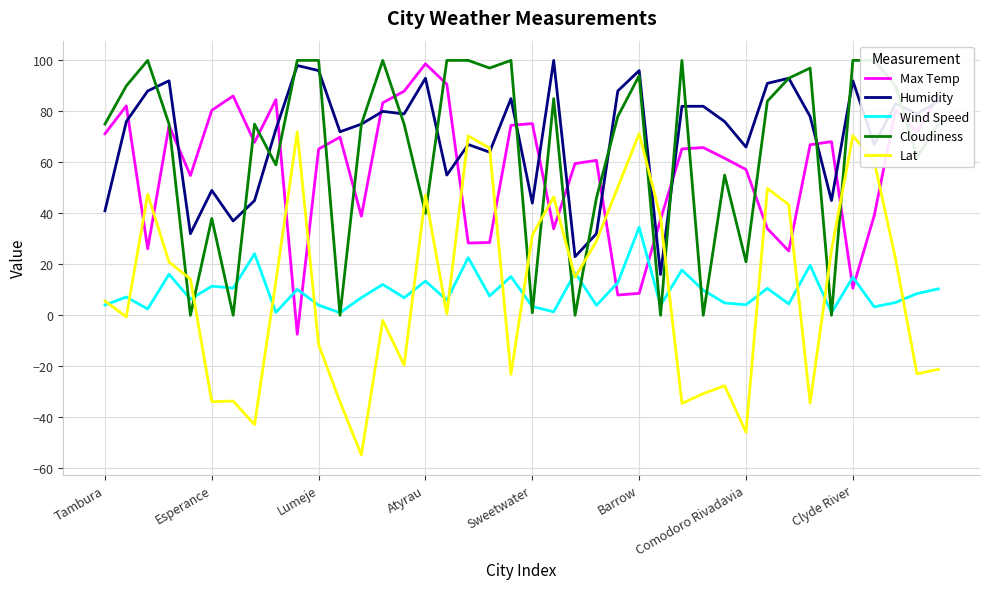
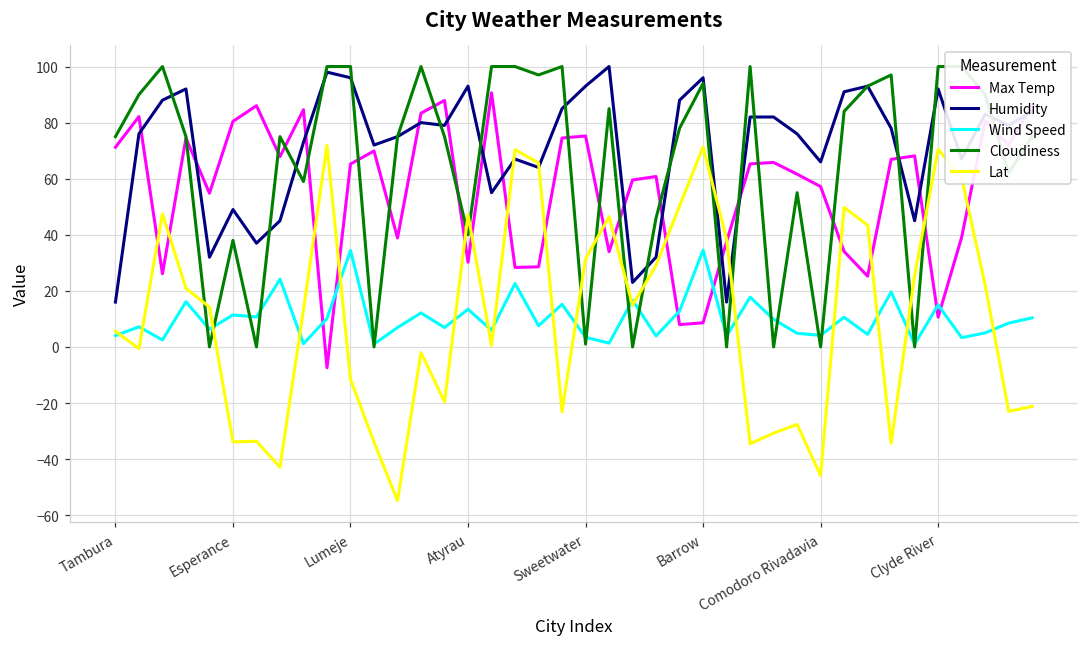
  {
    "Max Temp": {
      "Tambura": 71,
      "Esperance": 80,
      "Lumeje": 65,
-     "Atyrau": 99,
+     "Atyrau": 30,
      "Sweetwater": 75,
      "Barrow": 9,
      "Comodoro Rivadavia": 57,
      "Clyde River": 11
    },
    "Humidity": {
-     "Tambura": 41,
+     "Tambura": 16,
      "Esperance": 49,
      "Lumeje": 96,
      "Atyrau": 93,
-     "Sweetwater": 44,
+     "Sweetwater": 93,
      "Barrow": 96,
      "Comodoro Rivadavia": 66,
      "Clyde River": 92
    },
    "Wind Speed": {
      "Tambura": 4,
      "Esperance": 11,
-     "Lumeje": 4,
+     "Lumeje": 34,
      "Atyrau": 13,
      "Sweetwater": 3,
      "Barrow": 35,
      "Comodoro Rivadavia": 4,
      "Clyde River": 15
    },
    "Cloudiness": {
      "Tambura": 75,
      "Esperance": 38,
      "Lumeje": 100,
      "Atyrau": 40,
      "Sweetwater": 1,
      "Barrow": 94,
-     "Comodoro Rivadavia": 21,
+     "Comodoro Rivadavia": 0,
      "Clyde River": 100
    },
    "Lat": {
      "Tambura": 6,
      "Esperance": -34,
      "Lumeje": -12,
      "Atyrau": 47,
      "Sweetwater": 31,
      "Barrow": 71,
      "Comodoro Rivadavia": -46,
      "Clyde River": 70
    }
  }
